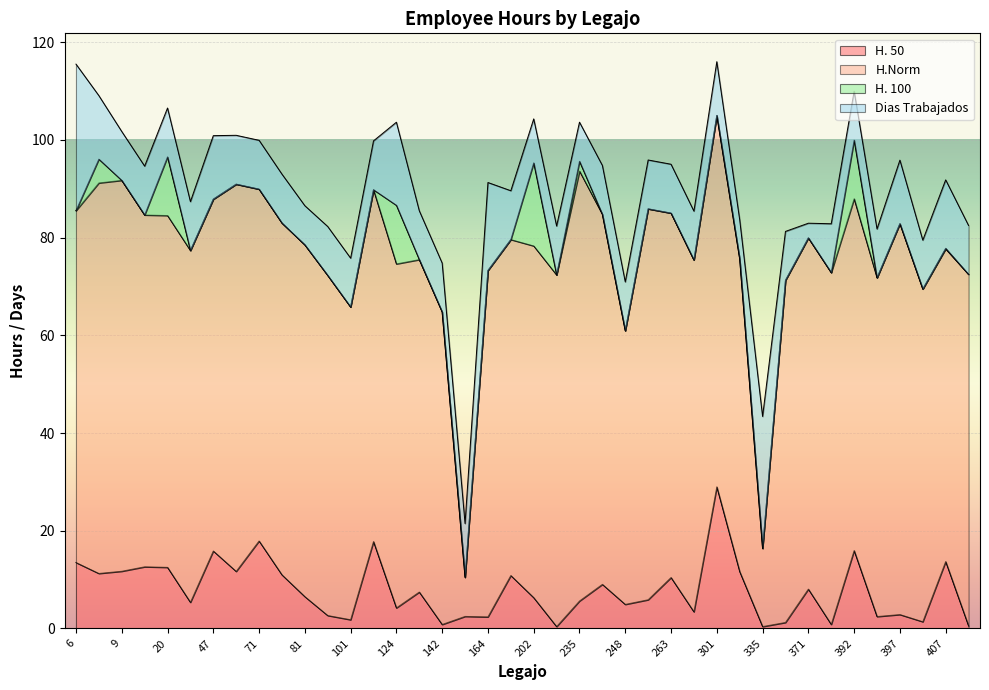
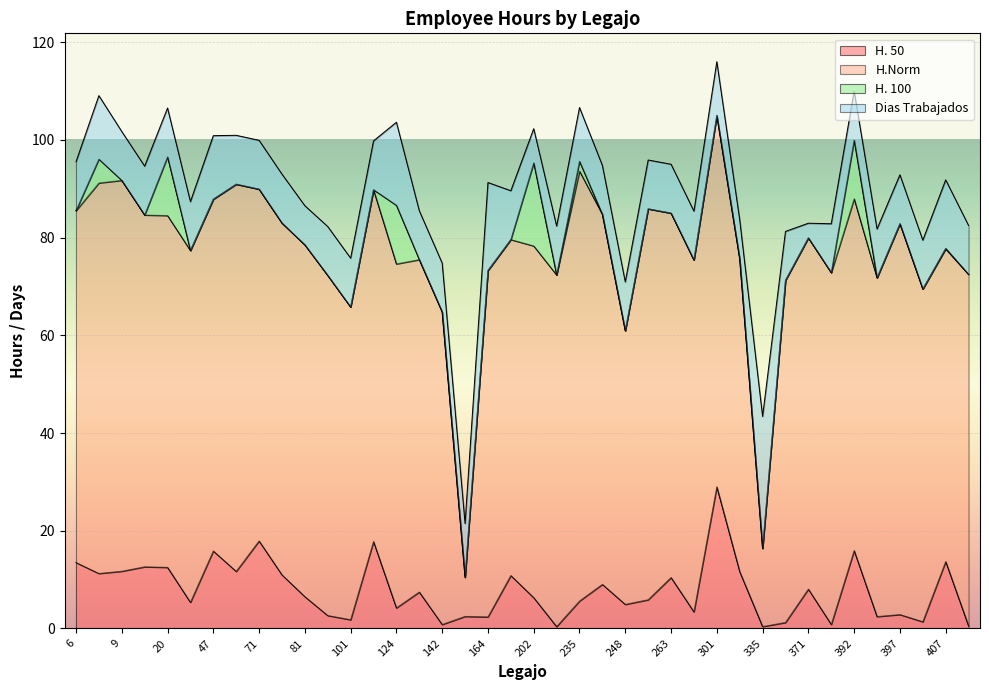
  {
    "H. 100": {
      "20": 12,
      "124": 12,
      "202": 17,
      "235": 2,
      "392": 12
    },
    "Dias Trabajados": {
-     "6": 30,
+     "6": 10,
      "20": 10,
      "47": 13,
      "71": 10,
      "81": 8,
      "101": 10,
      "124": 17,
      "142": 10,
      "164": 18,
-     "202": 9,
-     "235": 8,
+     "202": 7,
+     "235": 11,
      "248": 10,
      "263": 10,
      "301": 11,
      "335": 27,
      "371": 3,
-     "397": 13,
+     "397": 10,
      "407": 14
    }
  }
